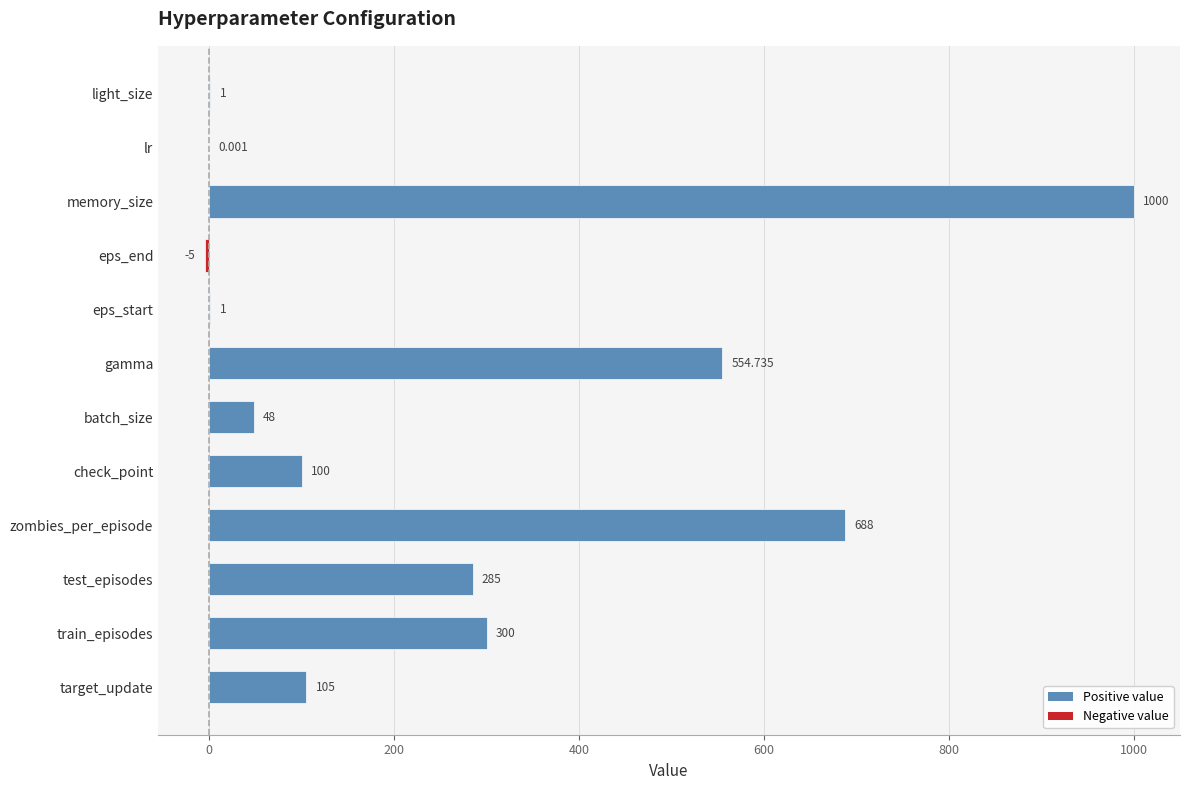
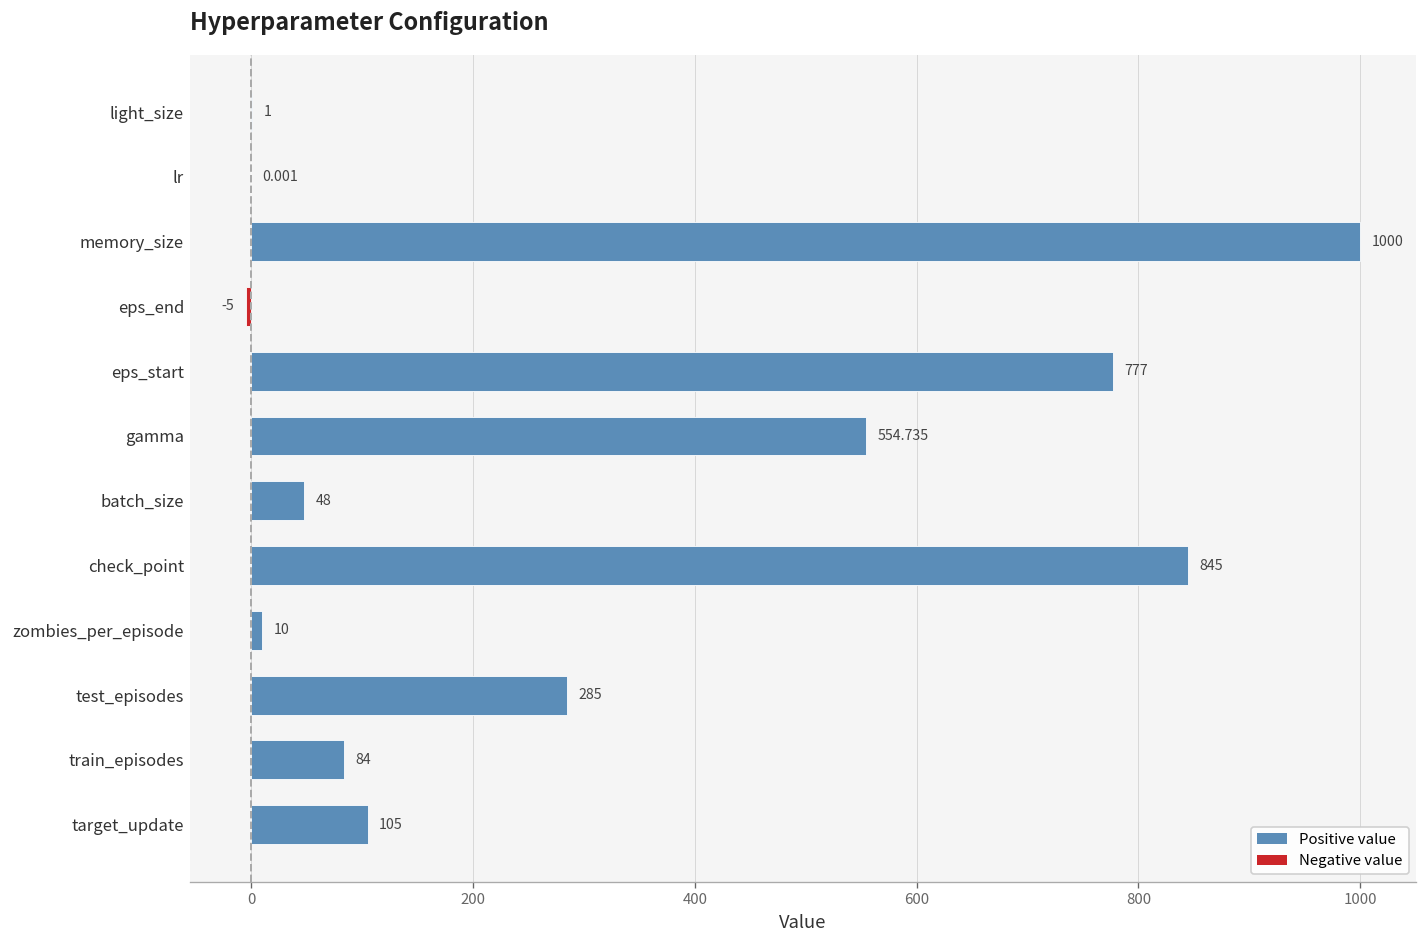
  {
    "light_size": 1,
    "lr": 0.001,
    "memory_size": 1000,
    "eps_end": -5,
-   "eps_start": 1,
+   "eps_start": 777,
    "gamma": 554.735,
    "batch_size": 48,
-   "check_point": 100,
-   "zombies_per_episode": 688,
+   "check_point": 845,
+   "zombies_per_episode": 10,
    "test_episodes": 285,
-   "train_episodes": 300,
+   "train_episodes": 84,
    "target_update": 105
  }
